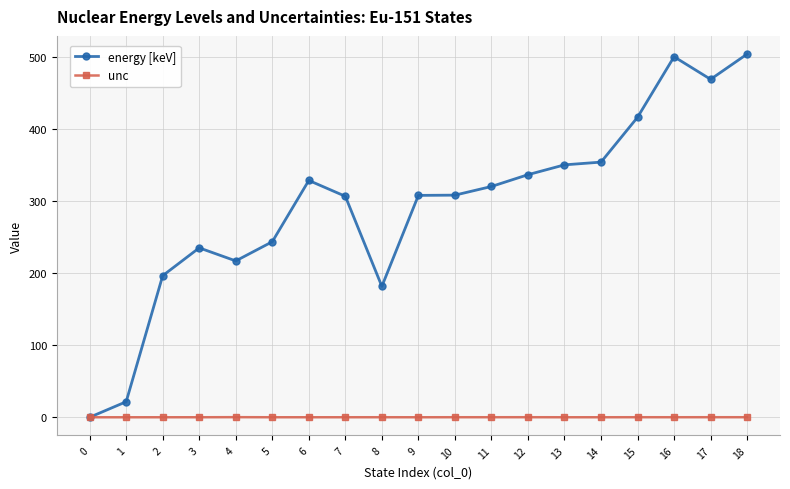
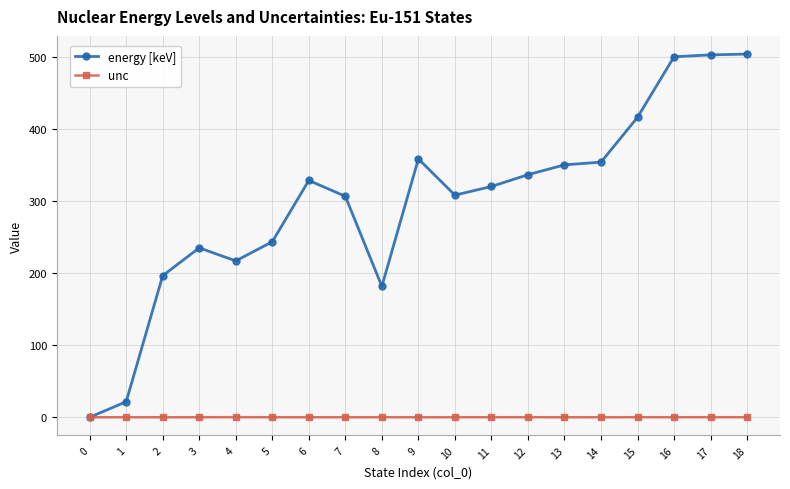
  {
    "energy [keV]": {
      "1": 20,
      "2": 200,
      "3": 230,
      "4": 220,
      "5": 240,
      "6": 330,
      "7": 310,
      "8": 180,
-     "9": 310,
+     "9": 360,
      "10": 310,
      "11": 320,
      "12": 340,
      "13": 350,
      "14": 350,
      "15": 420,
      "16": 500,
-     "17": 470,
+     "17": 500,
      "18": 500
    },
    "unc": {
      "1": 0,
      "2": 0,
      "3": 0,
      "4": 0,
      "5": 0,
      "6": 0,
      "7": 0,
      "8": 0,
      "9": 0,
      "10": 0,
      "11": 0,
      "12": 0,
      "13": 0,
      "14": 0,
      "15": 0,
      "16": 0,
      "17": 0,
      "18": 0
    }
  }
